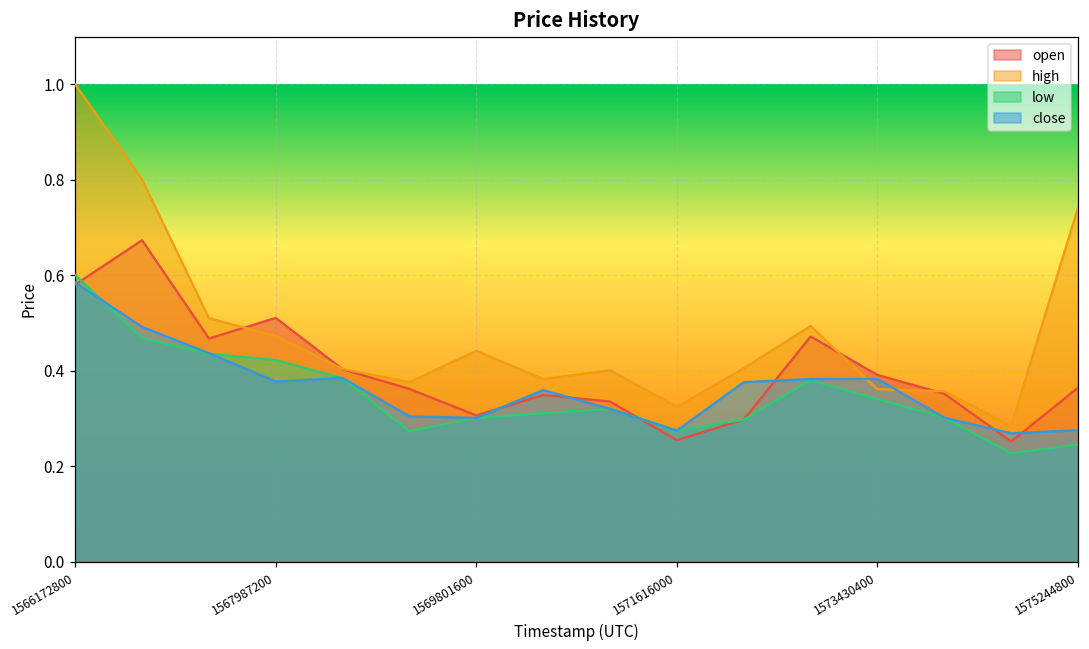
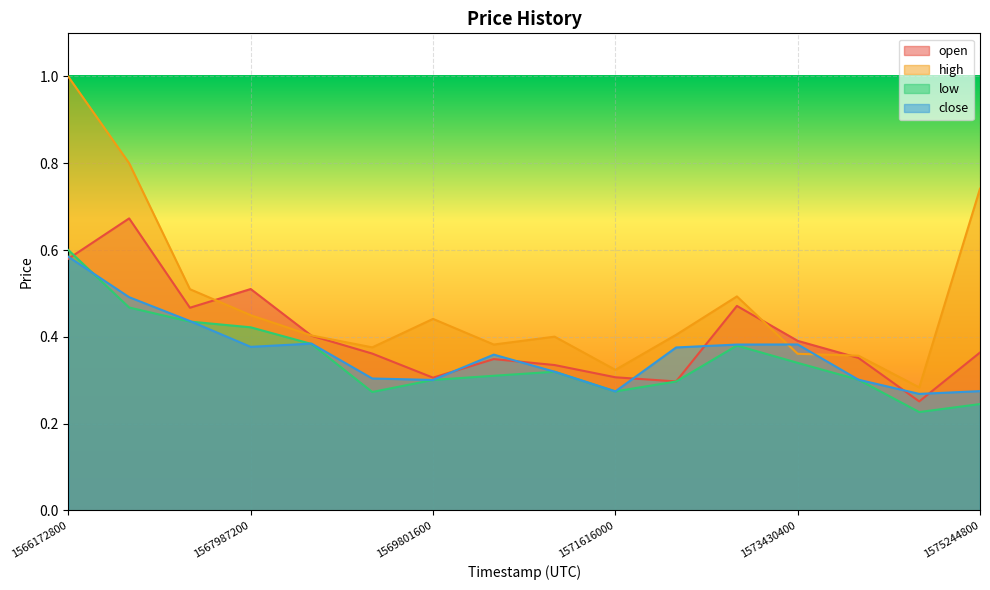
  {
    "open": {
      "1567987200": 0.51,
-     "1571616000": 0.25,
+     "1571616000": 0.31,
      "1573430400": 0.39,
      "1575244800": 0.36
    },
    "high": {
      "1566172800": 1.00,
-     "1567987200": 0.47,
+     "1567987200": 0.45,
      "1569801600": 0.44,
      "1571616000": 0.32,
      "1573430400": 0.36,
      "1575244800": 0.74
    },
    "low": {
      "1566172800": 0.60,
      "1567987200": 0.42,
      "1573430400": 0.34,
      "1575244800": 0.25
    },
    "close": {
      "1567987200": 0.38,
      "1573430400": 0.38,
      "1575244800": 0.28
    }
  }
